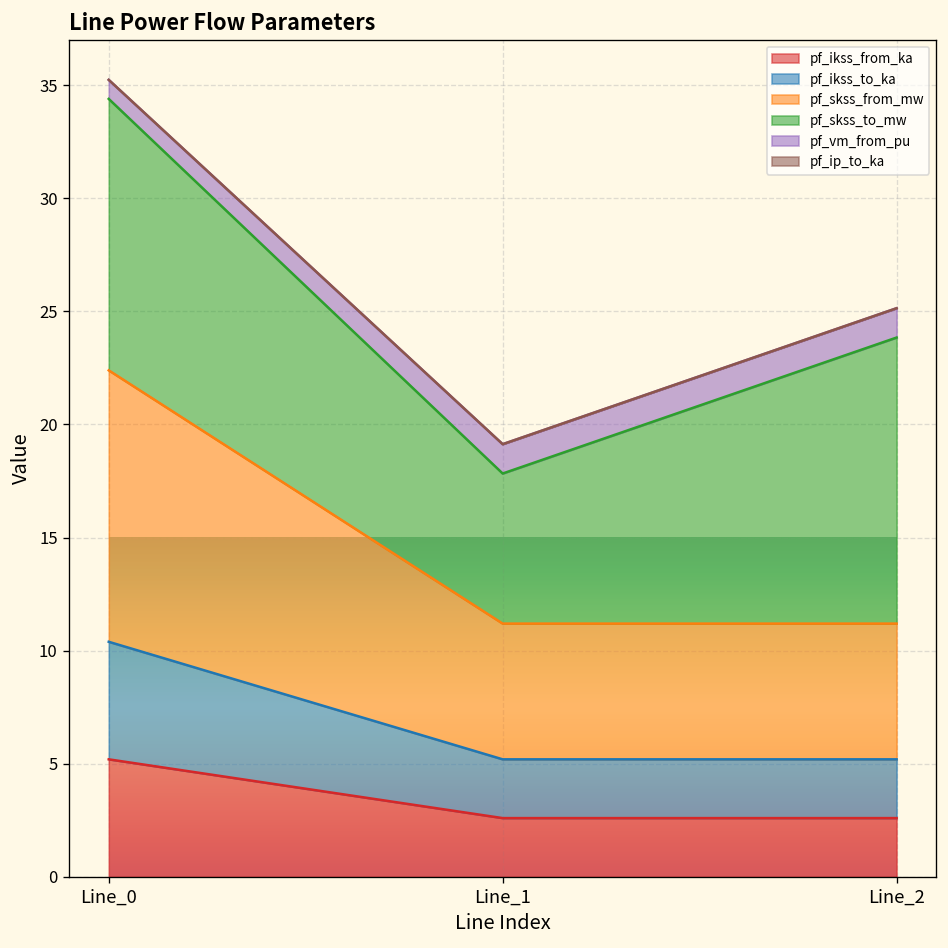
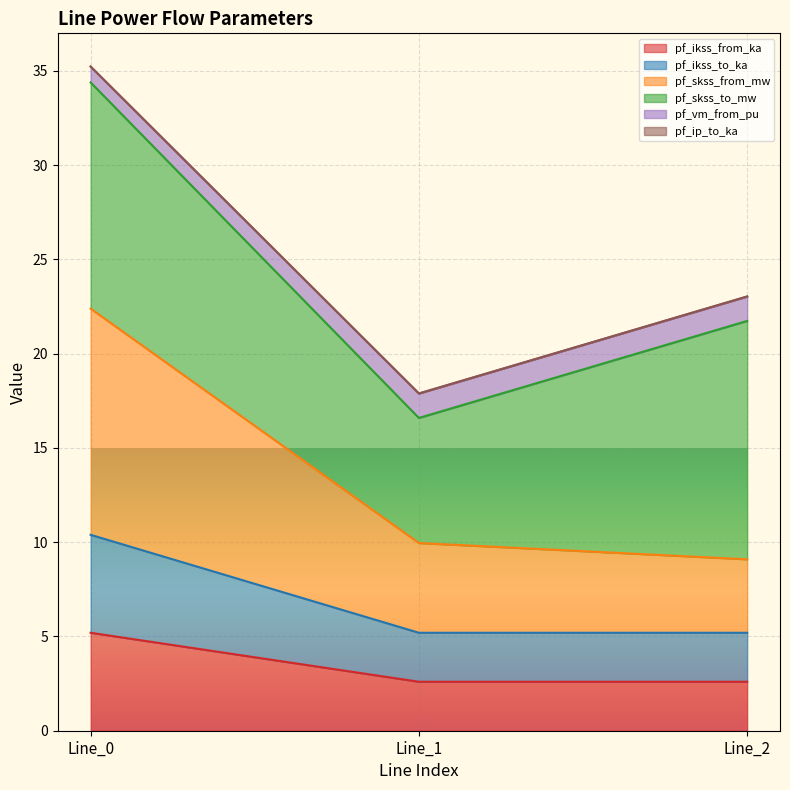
  {
    "pf_ikss_from_ka": {
      "Line_0": 5.2,
      "Line_1": 2.6,
      "Line_2": 2.6
    },
    "pf_ikss_to_ka": {
      "Line_0": 5.2,
      "Line_1": 2.6,
      "Line_2": 2.6
    },
    "pf_skss_from_mw": {
      "Line_0": 12.0,
-     "Line_1": 6.0,
-     "Line_2": 6.0
+     "Line_1": 4.8,
+     "Line_2": 3.9
    },
    "pf_skss_to_mw": {
      "Line_0": 12.0,
      "Line_1": 6.6,
      "Line_2": 12.6
    }
  }
